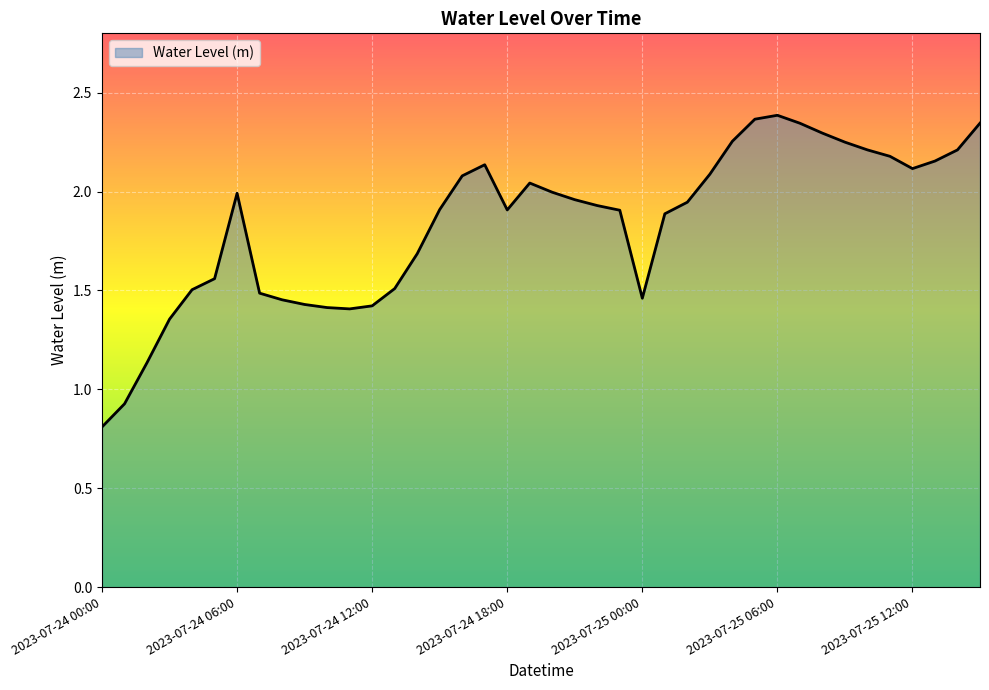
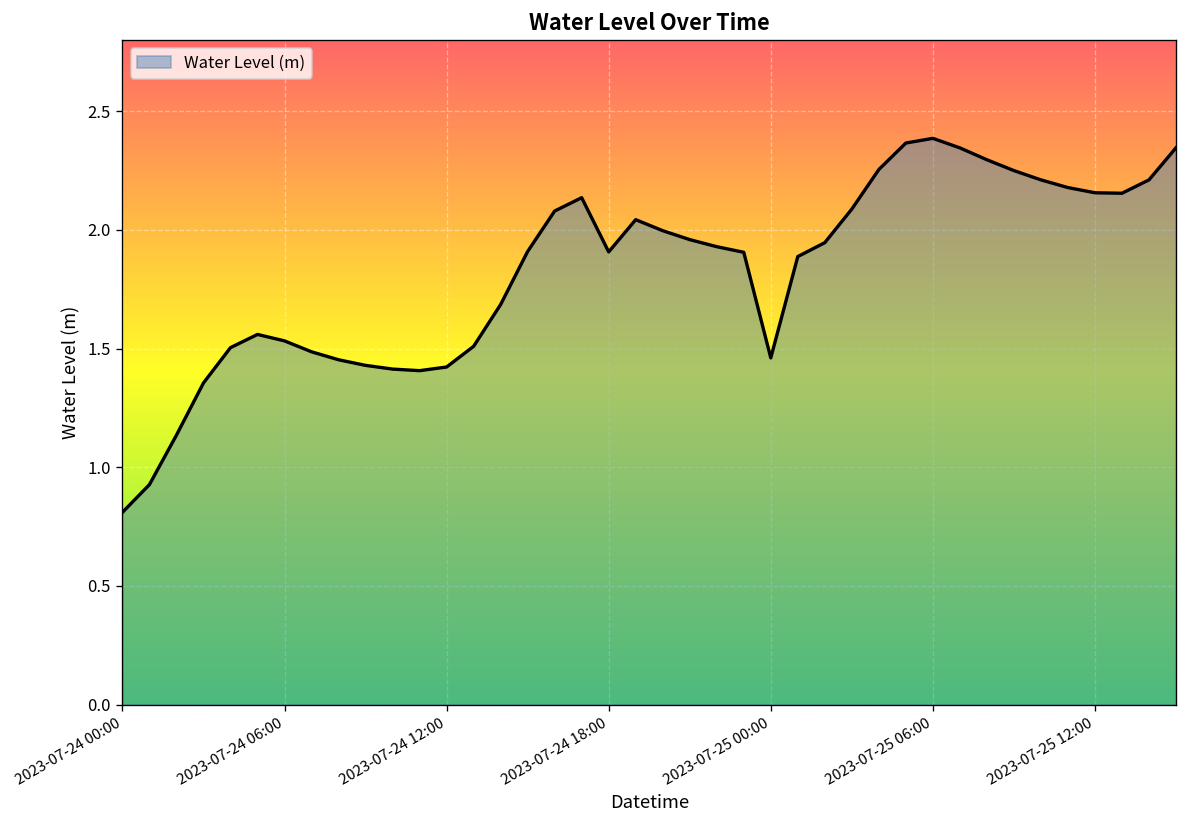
  {
    "2023-07-24 00:00": 0.81,
-   "2023-07-24 06:00": 1.99,
+   "2023-07-24 06:00": 1.53,
    "2023-07-24 12:00": 1.42,
    "2023-07-24 18:00": 1.91,
    "2023-07-25 00:00": 1.46,
    "2023-07-25 06:00": 2.39,
-   "2023-07-25 12:00": 2.12
+   "2023-07-25 12:00": 2.16
  }
